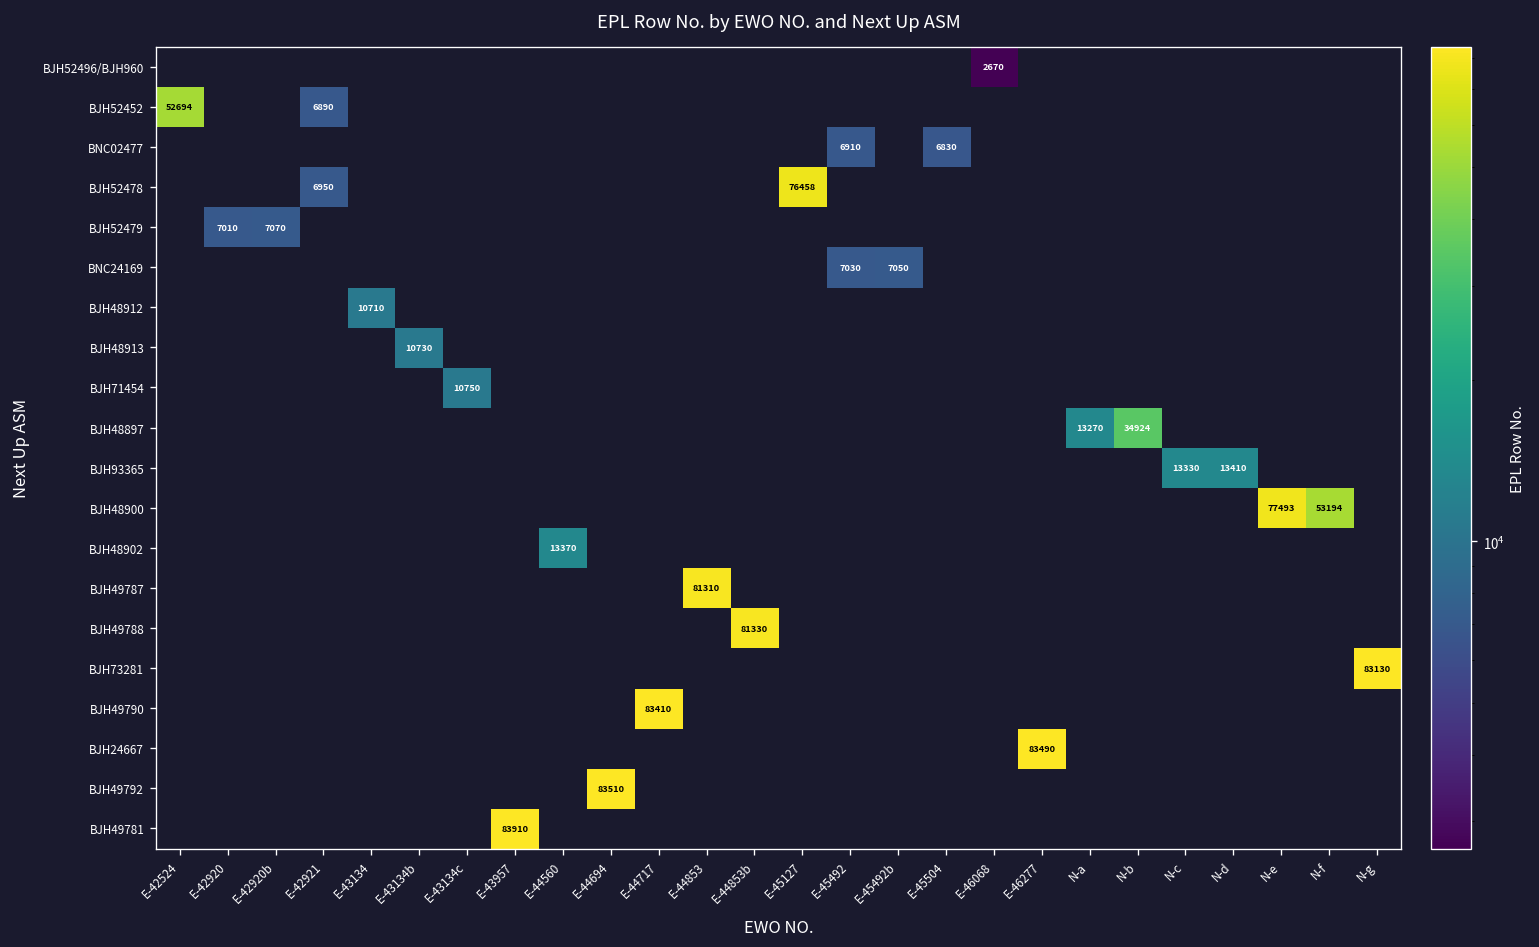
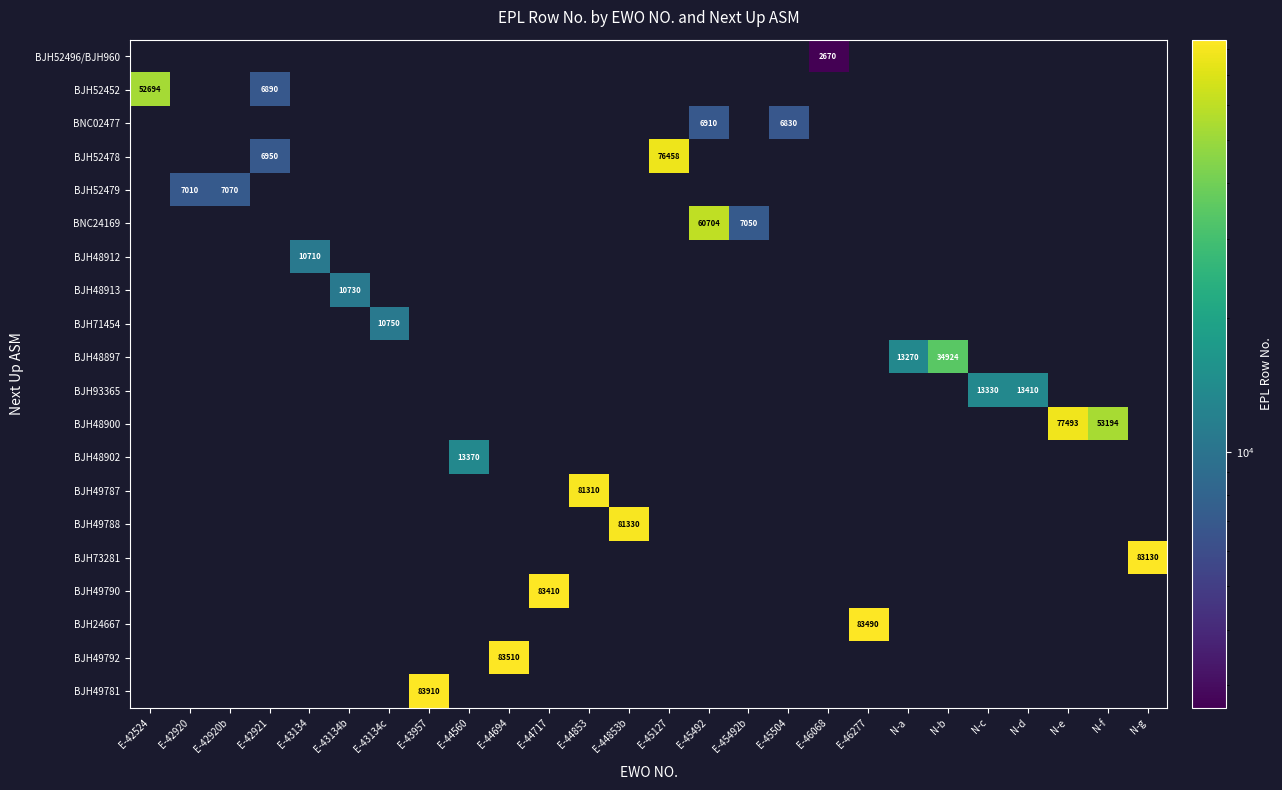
  {
    "BJH52496/BJH960": {
      "E-46068": 2670
    },
    "BJH52452": {
      "E-42524": 52694,
      "E-42921": 6890
    },
    "BNC02477": {
      "E-45492": 6910,
      "E-45504": 6830
    },
    "BJH52478": {
      "E-42921": 6950,
      "E-45127": 76458
    },
    "BJH52479": {
      "E-42920": 7010,
      "E-42920b": 7070
    },
    "BNC24169": {
-     "E-45492": 7030,
+     "E-45492": 60704,
      "E-45492b": 7050
    },
    "BJH48912": {
      "E-43134": 10710
    },
    "BJH48913": {
      "E-43134b": 10730
    },
    "BJH71454": {
      "E-43134c": 10750
    },
    "BJH48897": {
      "N-a": 13270,
      "N-b": 34924
    },
    "BJH93365": {
      "N-c": 13330,
      "N-d": 13410
    },
    "BJH48900": {
      "N-e": 77493,
      "N-f": 53194
    },
    "BJH48902": {
      "E-44560": 13370
    },
    "BJH49787": {
      "E-44853": 81310
    },
    "BJH49788": {
      "E-44853b": 81330
    },
    "BJH73281": {
      "N-g": 83130
    },
    "BJH49790": {
      "E-44717": 83410
    },
    "BJH24667": {
      "E-46277": 83490
    },
    "BJH49792": {
      "E-44694": 83510
    },
    "BJH49781": {
      "E-43957": 83910
    }
  }
